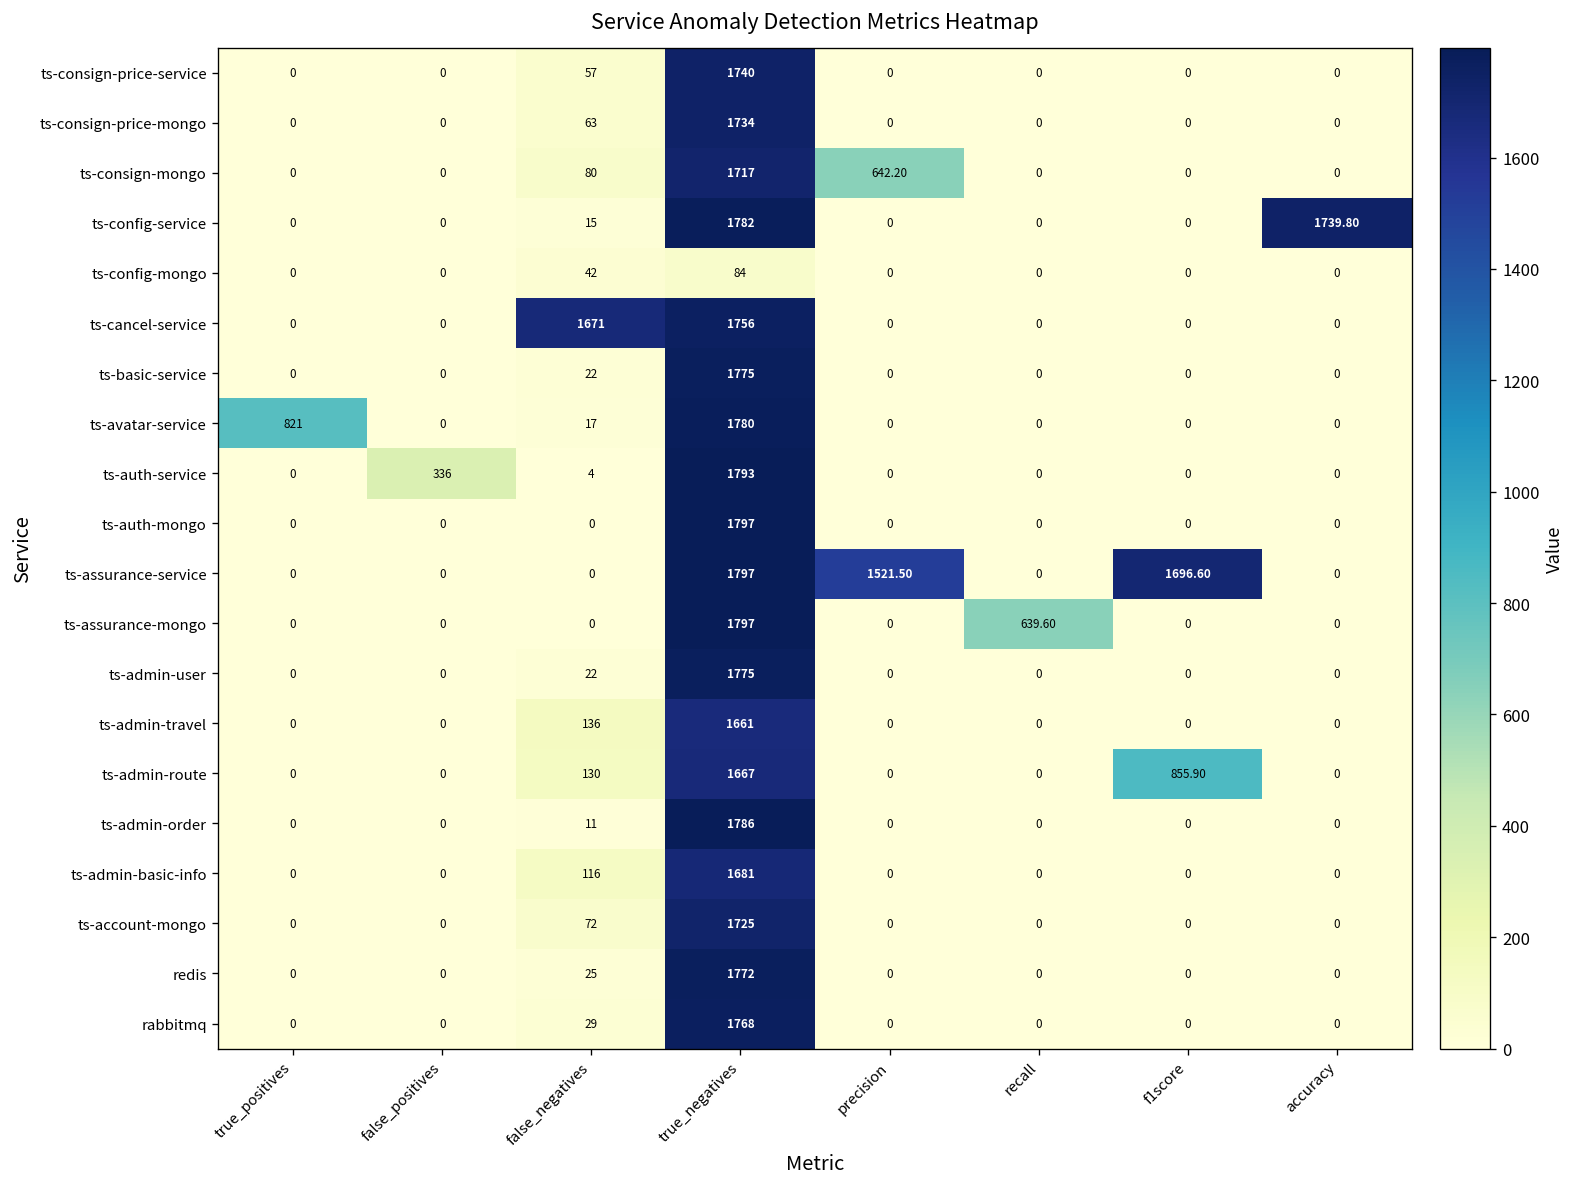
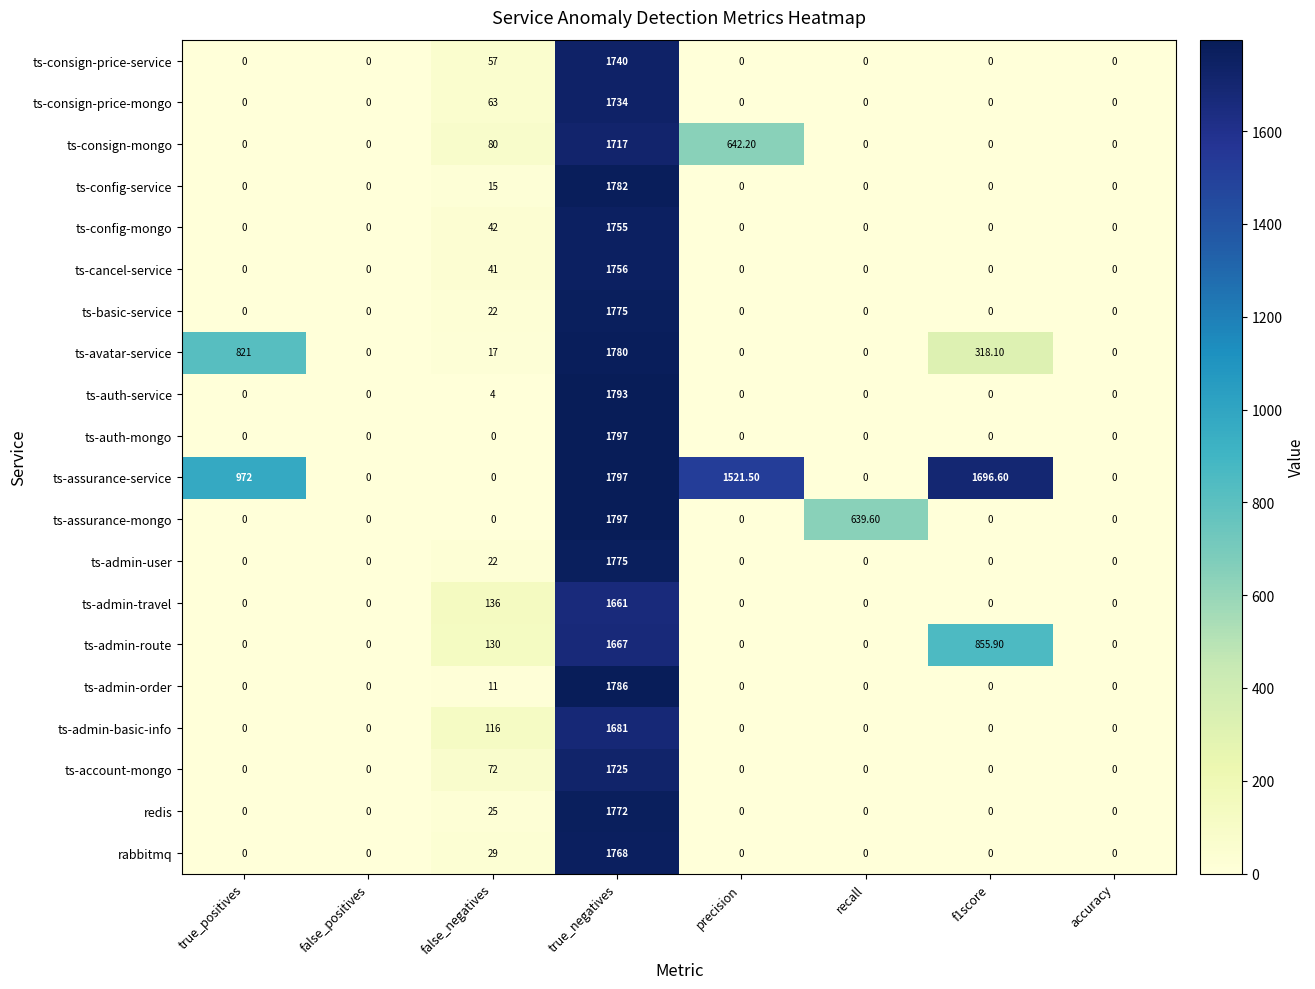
  {
    "ts-consign-price-service": {
      "true_positives": 0,
      "false_positives": 0,
      "false_negatives": 57,
      "true_negatives": 1740,
      "precision": 0,
      "recall": 0,
      "f1score": 0,
      "accuracy": 0
    },
    "ts-consign-price-mongo": {
      "true_positives": 0,
      "false_positives": 0,
      "false_negatives": 63,
      "true_negatives": 1734,
      "precision": 0,
      "recall": 0,
      "f1score": 0,
      "accuracy": 0
    },
    "ts-consign-mongo": {
      "true_positives": 0,
      "false_positives": 0,
      "false_negatives": 80,
      "true_negatives": 1717,
      "precision": 642.20,
      "recall": 0,
      "f1score": 0,
      "accuracy": 0
    },
    "ts-config-service": {
      "true_positives": 0,
      "false_positives": 0,
      "false_negatives": 15,
      "true_negatives": 1782,
      "precision": 0,
      "recall": 0,
      "f1score": 0,
-     "accuracy": 1739.80
+     "accuracy": 0
    },
    "ts-config-mongo": {
      "true_positives": 0,
      "false_positives": 0,
      "false_negatives": 42,
-     "true_negatives": 84,
+     "true_negatives": 1755,
      "precision": 0,
      "recall": 0,
      "f1score": 0,
      "accuracy": 0
    },
    "ts-cancel-service": {
      "true_positives": 0,
      "false_positives": 0,
-     "false_negatives": 1671,
+     "false_negatives": 41,
      "true_negatives": 1756,
      "precision": 0,
      "recall": 0,
      "f1score": 0,
      "accuracy": 0
    },
    "ts-basic-service": {
      "true_positives": 0,
      "false_positives": 0,
      "false_negatives": 22,
      "true_negatives": 1775,
      "precision": 0,
      "recall": 0,
      "f1score": 0,
      "accuracy": 0
    },
    "ts-avatar-service": {
      "true_positives": 821,
      "false_positives": 0,
      "false_negatives": 17,
      "true_negatives": 1780,
      "precision": 0,
      "recall": 0,
-     "f1score": 0,
+     "f1score": 318.10,
      "accuracy": 0
    },
    "ts-auth-service": {
      "true_positives": 0,
-     "false_positives": 336,
+     "false_positives": 0,
      "false_negatives": 4,
      "true_negatives": 1793,
      "precision": 0,
      "recall": 0,
      "f1score": 0,
      "accuracy": 0
    },
    "ts-auth-mongo": {
      "true_positives": 0,
      "false_positives": 0,
      "false_negatives": 0,
      "true_negatives": 1797,
      "precision": 0,
      "recall": 0,
      "f1score": 0,
      "accuracy": 0
    },
    "ts-assurance-service": {
-     "true_positives": 0,
+     "true_positives": 972,
      "false_positives": 0,
      "false_negatives": 0,
      "true_negatives": 1797,
      "precision": 1521.50,
      "recall": 0,
      "f1score": 1696.60,
      "accuracy": 0
    },
    "ts-assurance-mongo": {
      "true_positives": 0,
      "false_positives": 0,
      "false_negatives": 0,
      "true_negatives": 1797,
      "precision": 0,
      "recall": 639.60,
      "f1score": 0,
      "accuracy": 0
    },
    "ts-admin-user": {
      "true_positives": 0,
      "false_positives": 0,
      "false_negatives": 22,
      "true_negatives": 1775,
      "precision": 0,
      "recall": 0,
      "f1score": 0,
      "accuracy": 0
    },
    "ts-admin-travel": {
      "true_positives": 0,
      "false_positives": 0,
      "false_negatives": 136,
      "true_negatives": 1661,
      "precision": 0,
      "recall": 0,
      "f1score": 0,
      "accuracy": 0
    },
    "ts-admin-route": {
      "true_positives": 0,
      "false_positives": 0,
      "false_negatives": 130,
      "true_negatives": 1667,
      "precision": 0,
      "recall": 0,
      "f1score": 855.90,
      "accuracy": 0
    },
    "ts-admin-order": {
      "true_positives": 0,
      "false_positives": 0,
      "false_negatives": 11,
      "true_negatives": 1786,
      "precision": 0,
      "recall": 0,
      "f1score": 0,
      "accuracy": 0
    },
    "ts-admin-basic-info": {
      "true_positives": 0,
      "false_positives": 0,
      "false_negatives": 116,
      "true_negatives": 1681,
      "precision": 0,
      "recall": 0,
      "f1score": 0,
      "accuracy": 0
    },
    "ts-account-mongo": {
      "true_positives": 0,
      "false_positives": 0,
      "false_negatives": 72,
      "true_negatives": 1725,
      "precision": 0,
      "recall": 0,
      "f1score": 0,
      "accuracy": 0
    },
    "redis": {
      "true_positives": 0,
      "false_positives": 0,
      "false_negatives": 25,
      "true_negatives": 1772,
      "precision": 0,
      "recall": 0,
      "f1score": 0,
      "accuracy": 0
    },
    "rabbitmq": {
      "true_positives": 0,
      "false_positives": 0,
      "false_negatives": 29,
      "true_negatives": 1768,
      "precision": 0,
      "recall": 0,
      "f1score": 0,
      "accuracy": 0
    }
  }
